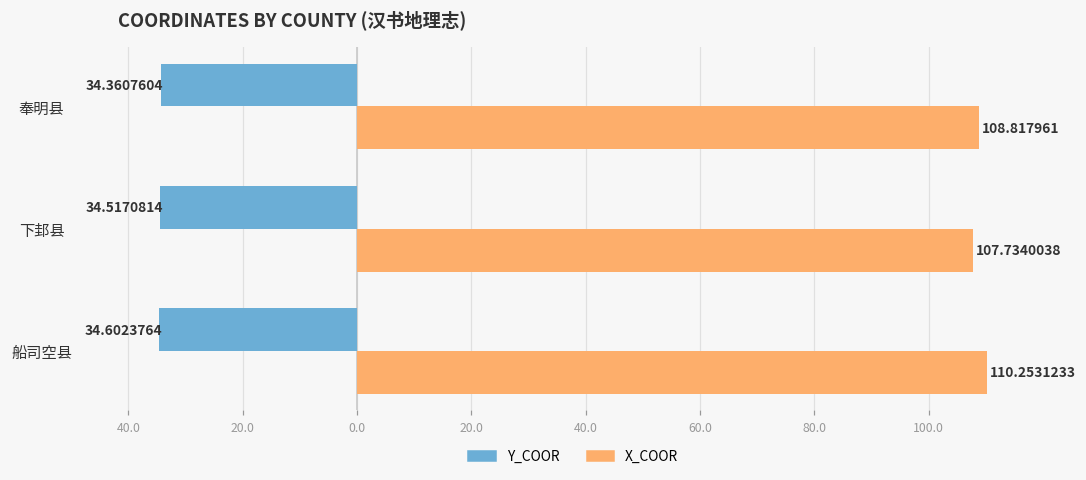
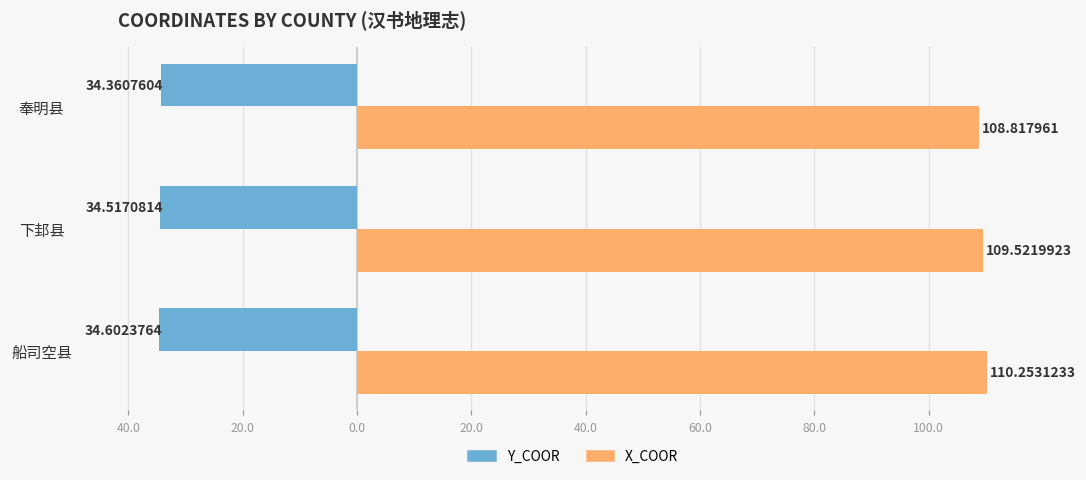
  {
    "X_COOR": {
      "奉明县": 108.817961,
-     "下邽县": 107.7340038,
+     "下邽县": 109.5219923,
      "船司空县": 110.2531233
    }
  }
